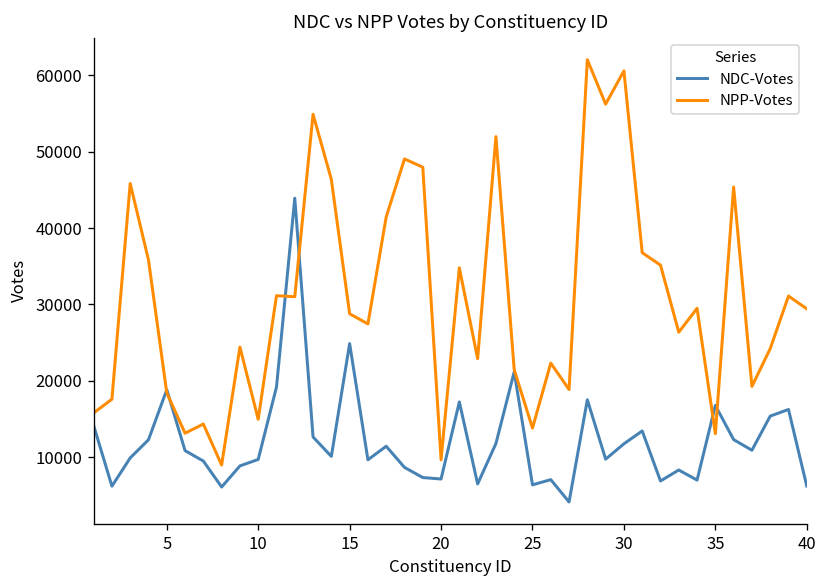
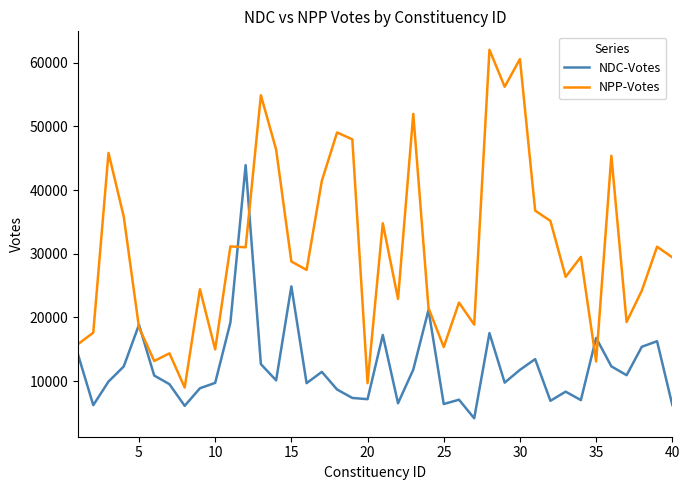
  {
    "NDC-Votes": {
      "5": 19000,
      "10": 10000,
      "15": 25000,
      "20": 7000,
      "25": 6000,
      "30": 12000,
      "35": 17000,
      "40": 6000
    },
    "NPP-Votes": {
      "5": 18000,
      "10": 15000,
      "15": 29000,
      "20": 10000,
-     "25": 14000,
+     "25": 15000,
      "30": 61000,
      "35": 13000,
      "40": 29000
    }
  }
